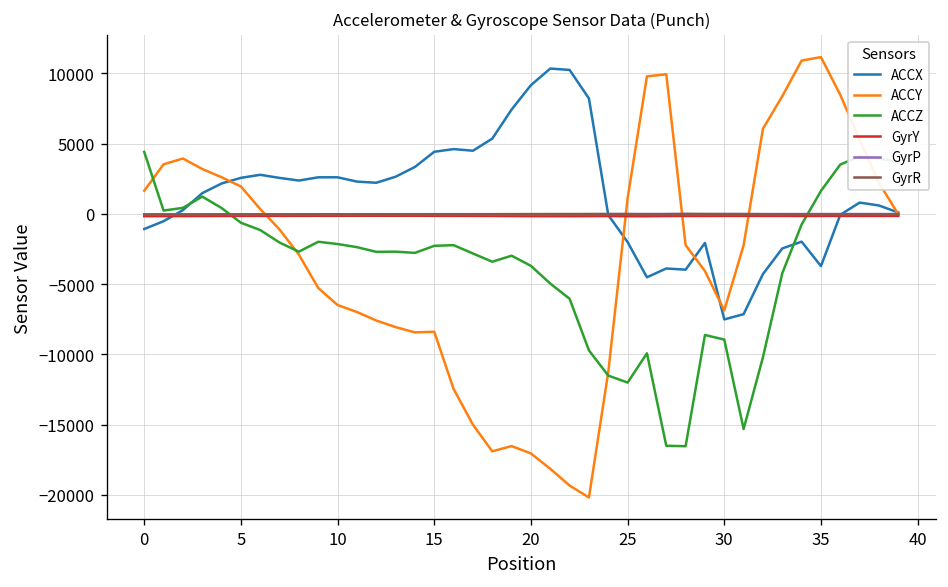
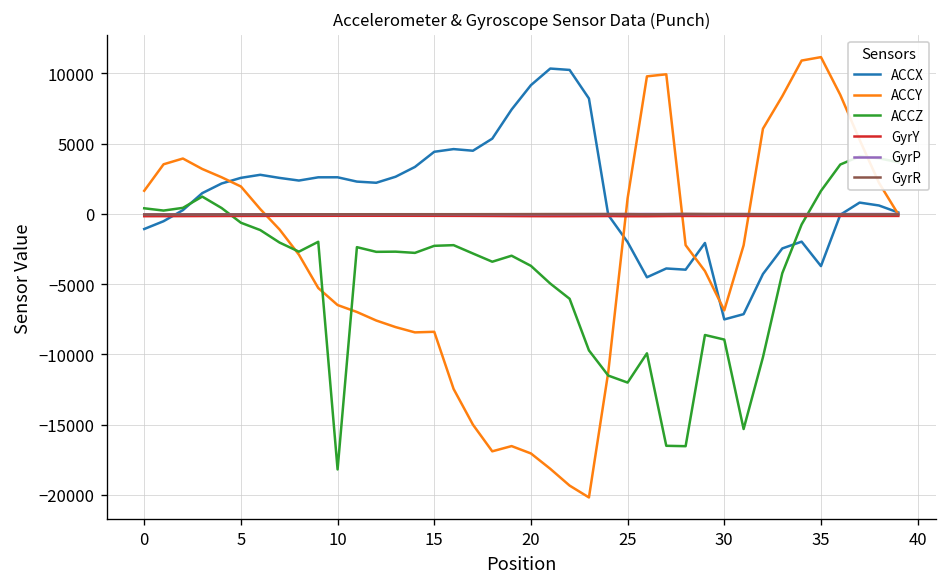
  {
    "ACCX": {
      "0": -1100,
      "5": 2600,
      "10": 2600,
      "15": 4400,
      "20": 9200,
      "25": -2000,
      "30": -7500,
      "35": -3700
    },
    "ACCY": {
      "0": 1600,
      "5": 2000,
      "10": -6500,
      "15": -8400,
      "20": -17000,
      "25": 1100,
      "30": -6900,
      "35": 11200
    },
    "ACCZ": {
-     "0": 4400,
+     "0": 400,
      "5": -600,
-     "10": -2100,
+     "10": -18200,
      "15": -2300,
      "20": -3700,
      "25": -12000,
      "30": -8900,
      "35": 1600
    }
  }
